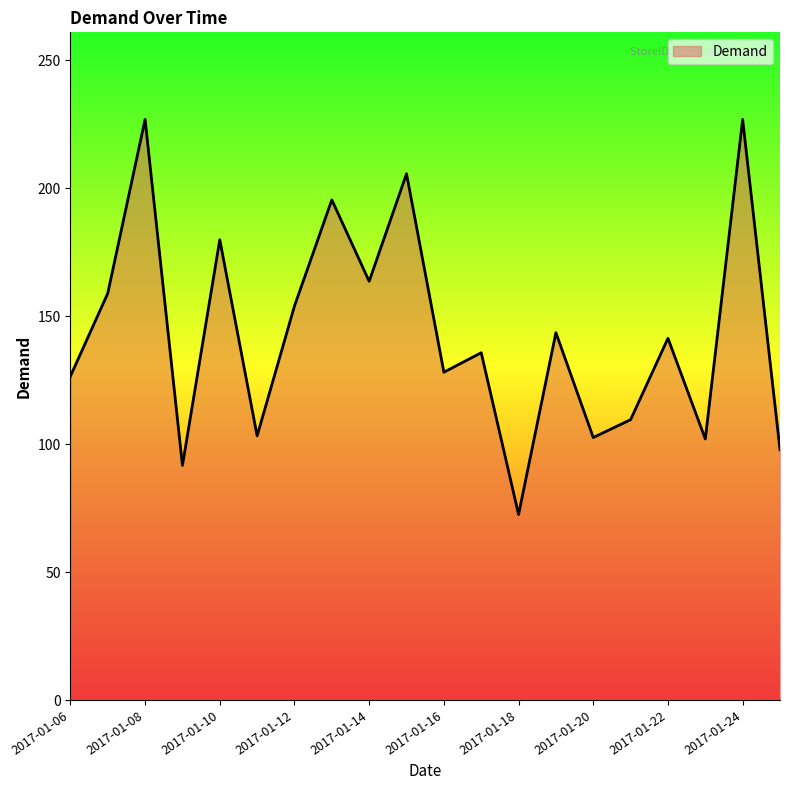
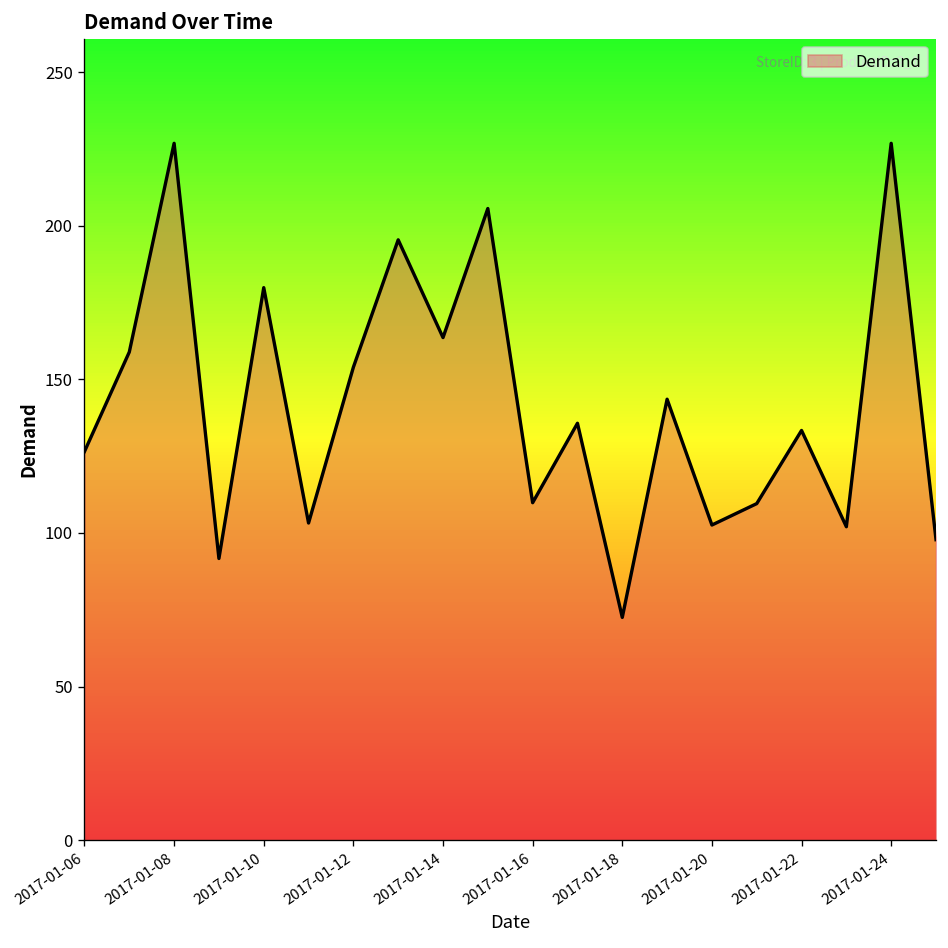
  {
    "2017-01-06": 127,
    "2017-01-08": 227,
    "2017-01-10": 180,
    "2017-01-12": 154,
    "2017-01-14": 164,
-   "2017-01-16": 128,
+   "2017-01-16": 110,
    "2017-01-18": 73,
    "2017-01-20": 103,
-   "2017-01-22": 141,
+   "2017-01-22": 133,
    "2017-01-24": 227
  }
